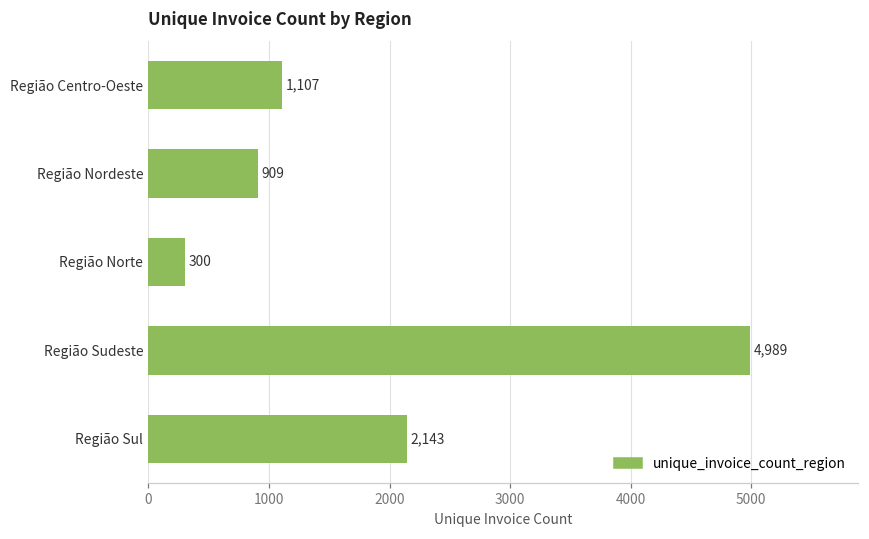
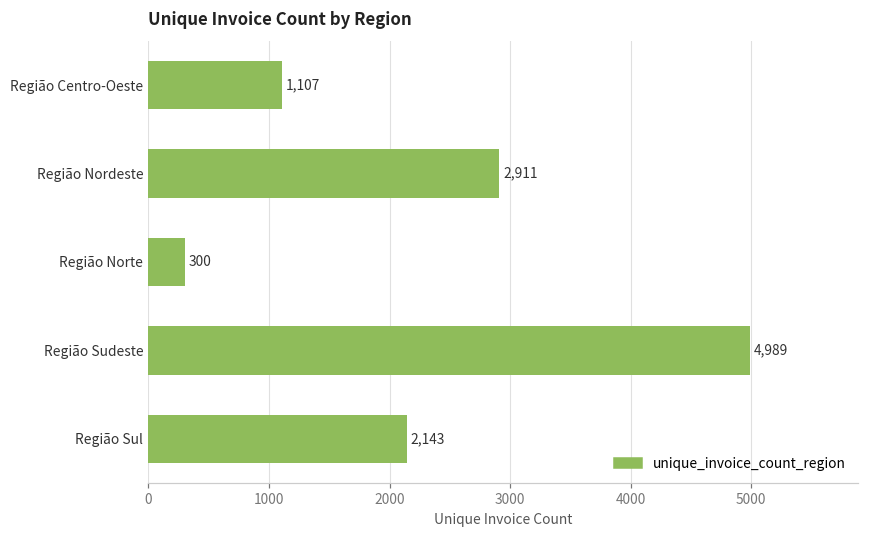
  {
    "Região Centro-Oeste": "1,107",
-   "Região Nordeste": "909",
+   "Região Nordeste": "2,911",
    "Região Norte": "300",
    "Região Sudeste": "4,989",
    "Região Sul": "2,143"
  }
